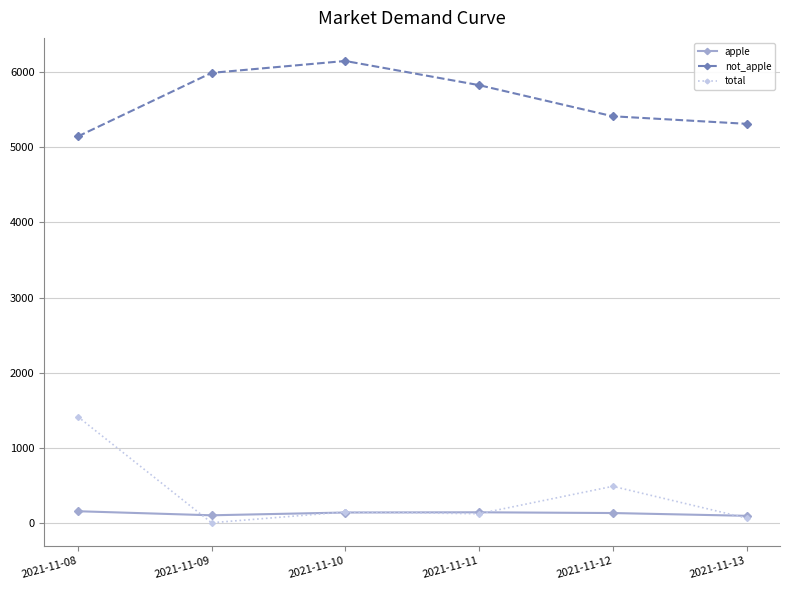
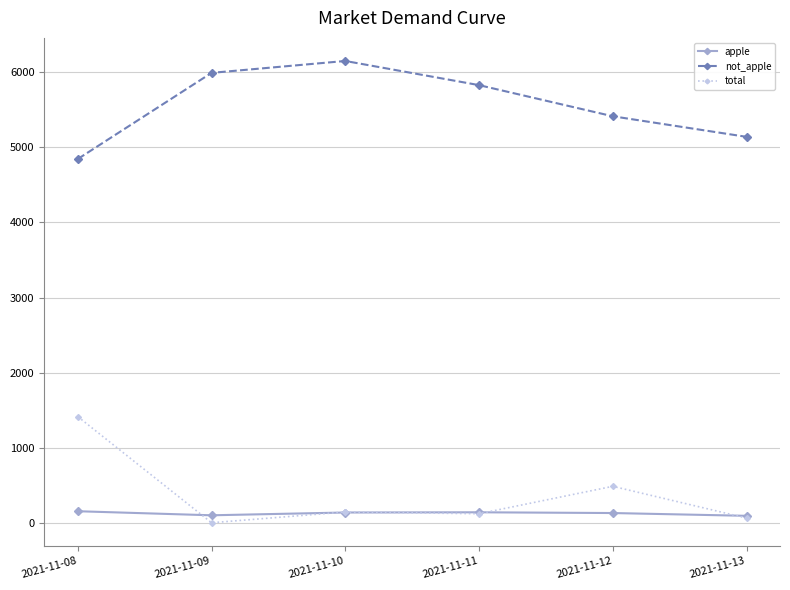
  {
    "not_apple": {
-     "2021-11-08": 5100,
+     "2021-11-08": 4800,
      "2021-11-09": 6000,
      "2021-11-10": 6100,
      "2021-11-11": 5800,
      "2021-11-12": 5400,
-     "2021-11-13": 5300
+     "2021-11-13": 5100
    }
  }
